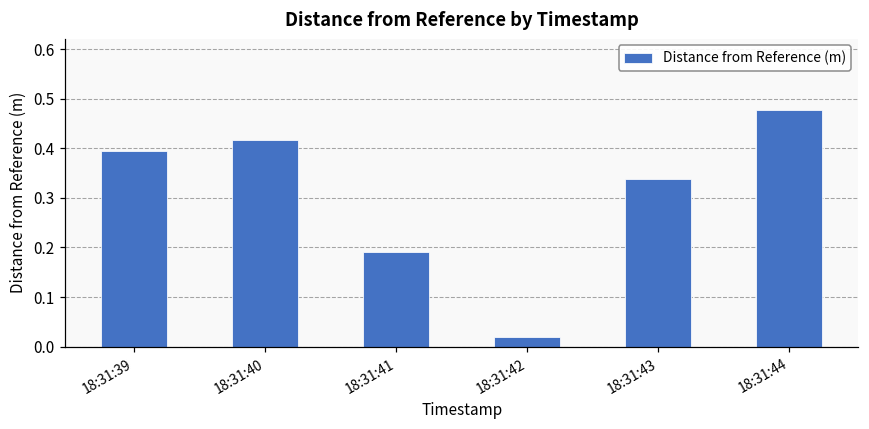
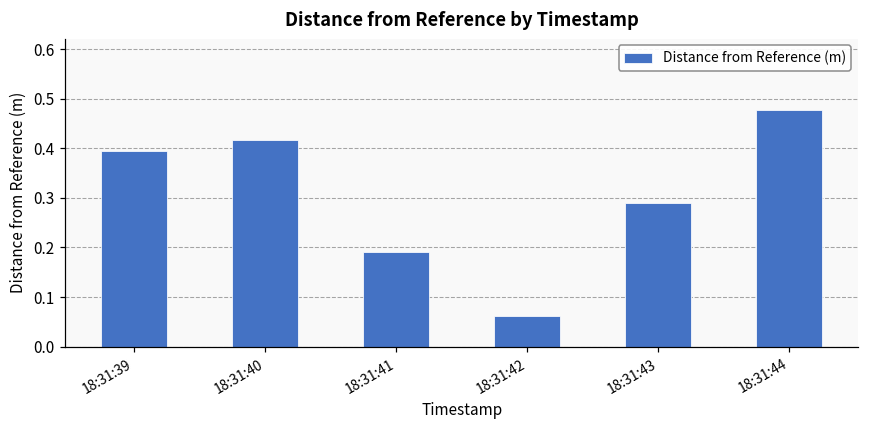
  {
    "18:31:39": 0.39,
    "18:31:40": 0.42,
    "18:31:41": 0.19,
-   "18:31:42": 0.02,
-   "18:31:43": 0.34,
+   "18:31:42": 0.06,
+   "18:31:43": 0.29,
    "18:31:44": 0.48
  }
